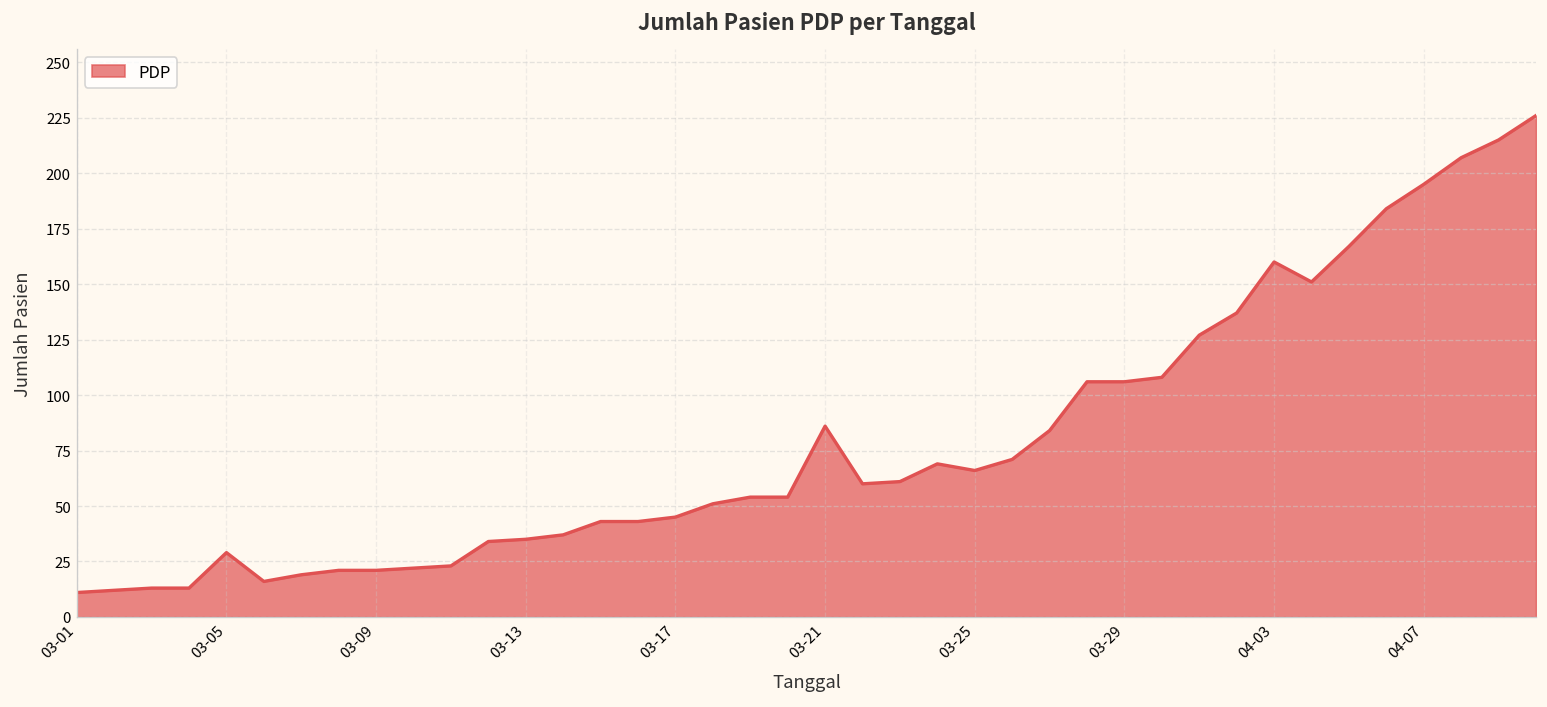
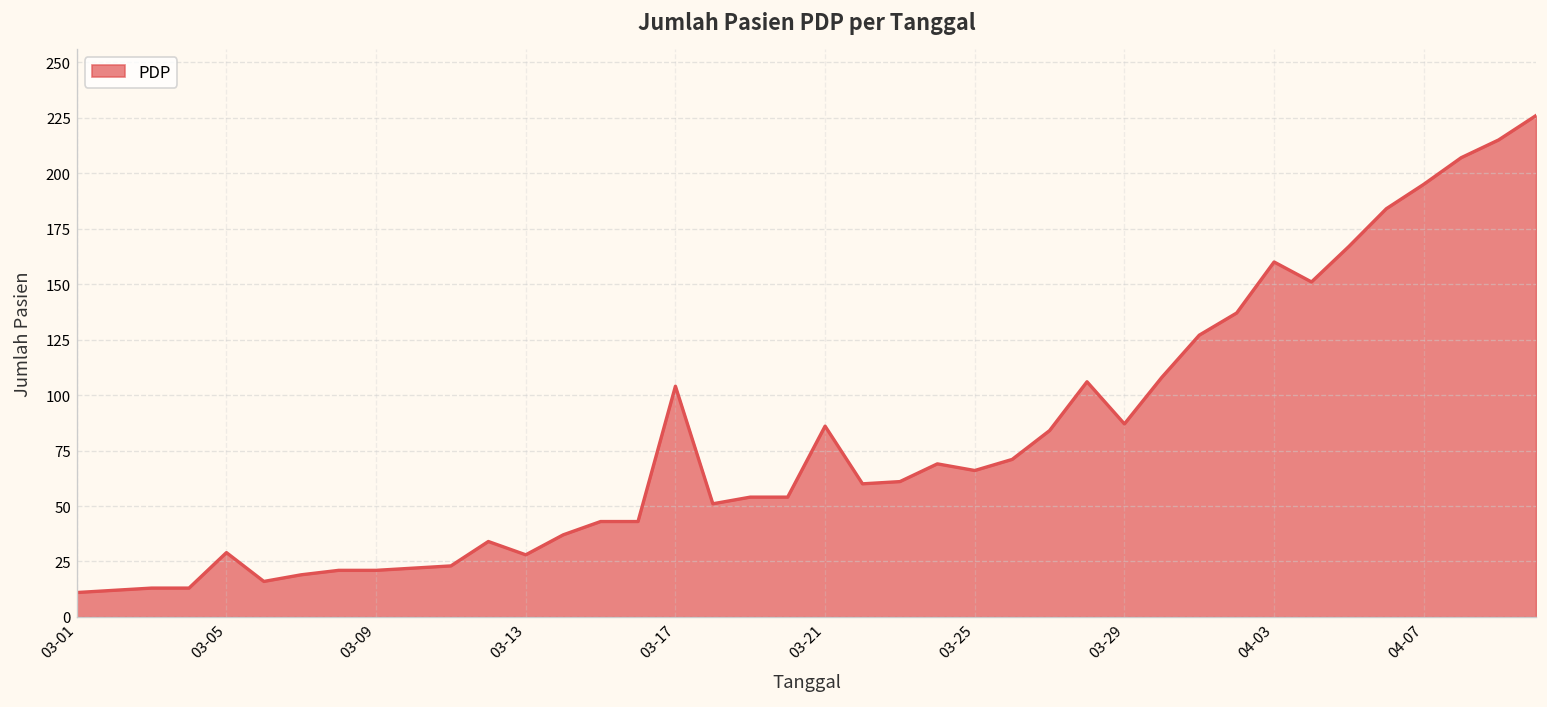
  {
    "03-01": 11,
    "03-05": 29,
    "03-09": 21,
-   "03-13": 35,
-   "03-17": 45,
+   "03-13": 28,
+   "03-17": 104,
    "03-21": 86,
    "03-25": 66,
-   "03-29": 106,
+   "03-29": 87,
    "04-03": 160,
    "04-07": 195
  }
